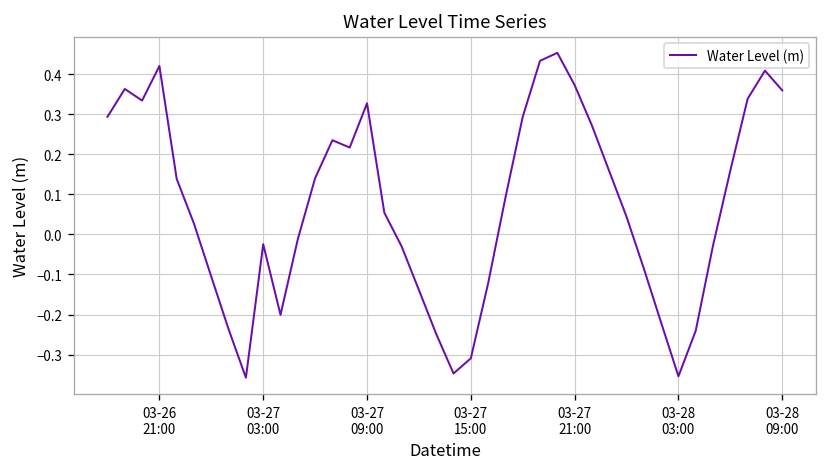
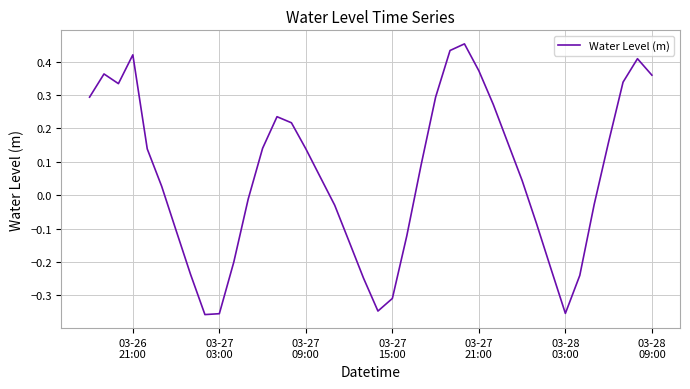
  {
    "03-26 21:00": 0.42,
-   "03-27 03:00": -0.02,
-   "03-27 09:00": 0.33,
+   "03-27 03:00": -0.35,
+   "03-27 09:00": 0.14,
    "03-27 15:00": -0.31,
    "03-27 21:00": 0.37,
    "03-28 03:00": -0.35,
    "03-28 09:00": 0.36
  }
